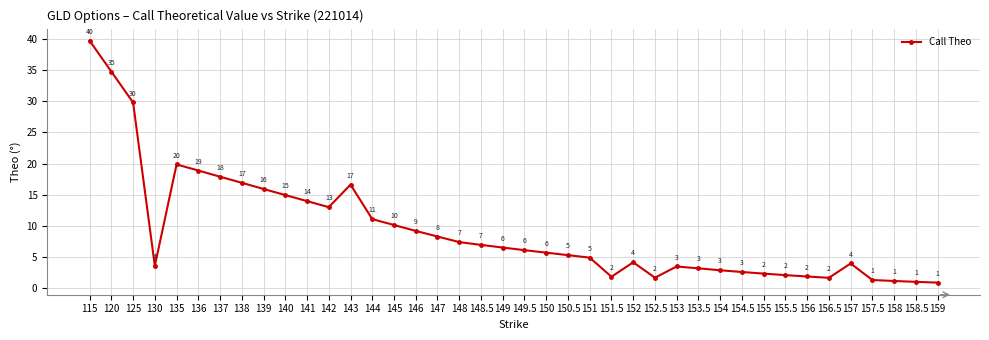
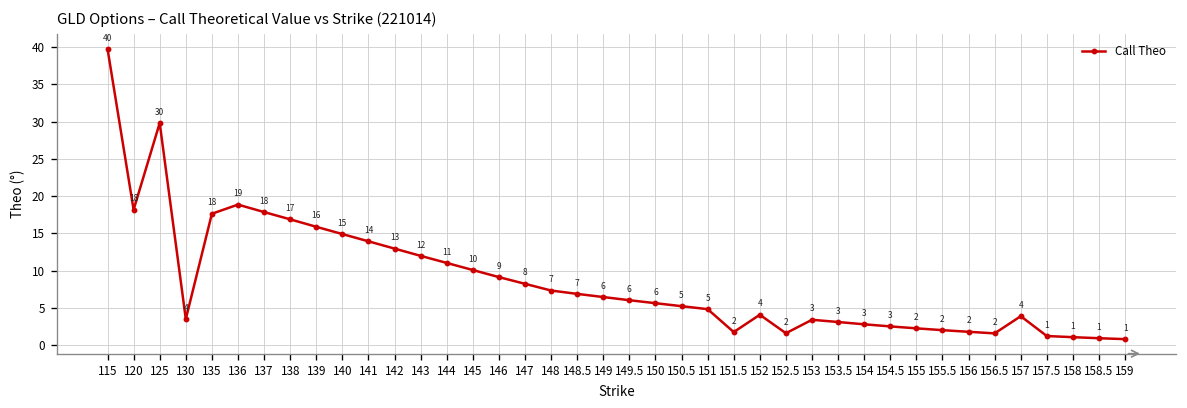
  {
    "115": 40,
-   "120": 35,
+   "120": 18,
    "125": 30,
    "130": 4,
-   "135": 20,
+   "135": 18,
    "136": 19,
    "137": 18,
    "138": 17,
    "139": 16,
    "140": 15,
    "141": 14,
    "142": 13,
-   "143": 17,
+   "143": 12,
    "144": 11,
    "145": 10,
    "146": 9,
    "147": 8,
    "148": 7,
    "148.5": 7,
    "149": 6,
    "149.5": 6,
    "150": 6,
    "150.5": 5,
    "151": 5,
    "151.5": 2,
    "152": 4,
    "152.5": 2,
    "153": 3,
    "153.5": 3,
    "154": 3,
    "154.5": 3,
    "155": 2,
    "155.5": 2,
    "156": 2,
    "156.5": 2,
    "157": 4,
    "157.5": 1,
    "158": 1,
    "158.5": 1,
    "159": 1
  }
